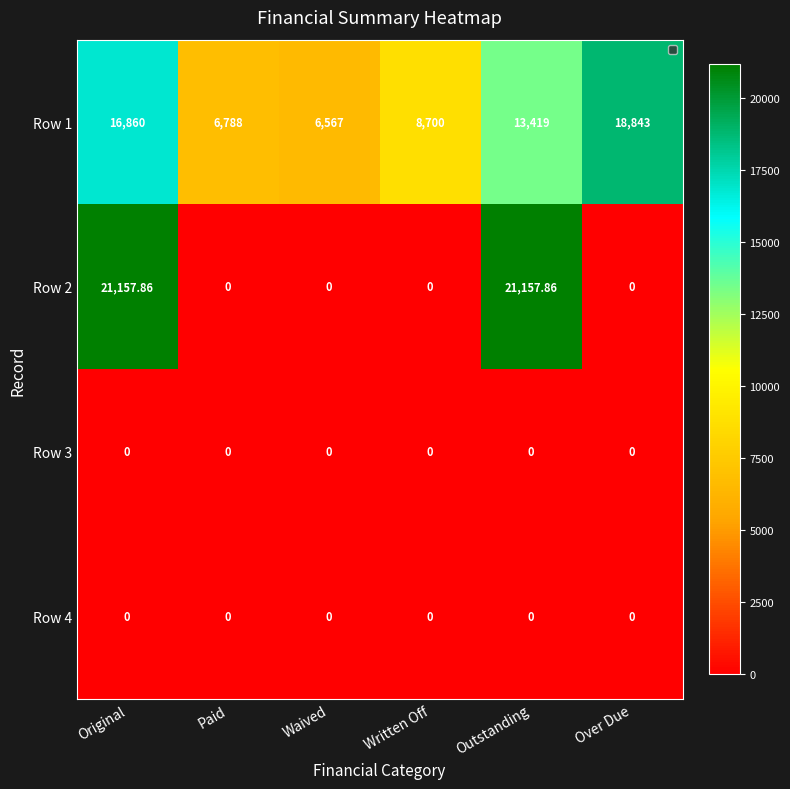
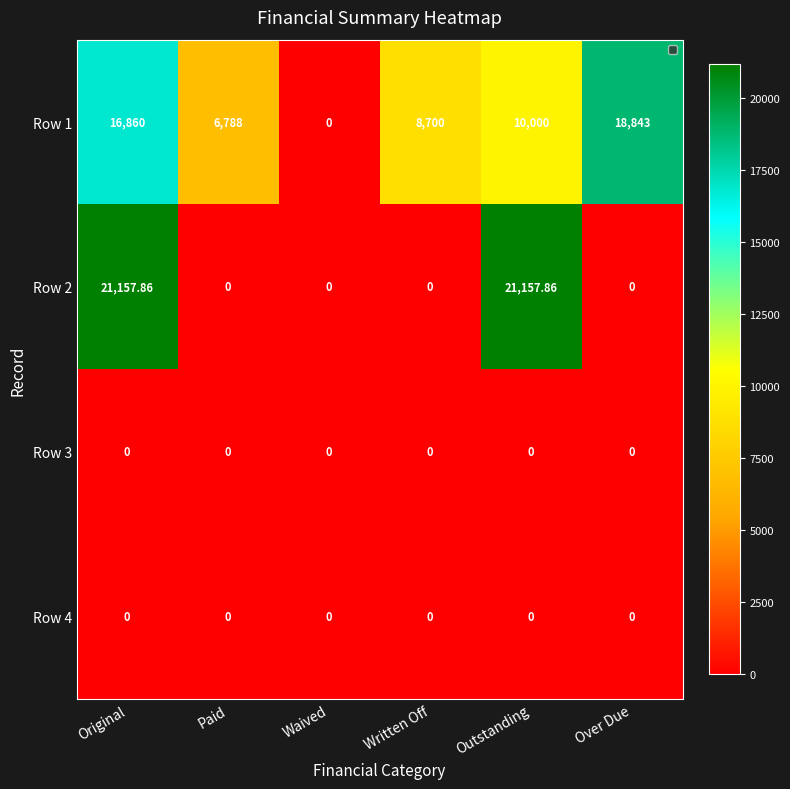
  {
    "Row 1": {
      "Original": "16,860",
      "Paid": "6,788",
-     "Waived": "6,567",
+     "Waived": "0",
      "Written Off": "8,700",
-     "Outstanding": "13,419",
+     "Outstanding": "10,000",
      "Over Due": "18,843"
    },
    "Row 2": {
      "Original": "21,157.86",
      "Paid": "0",
      "Waived": "0",
      "Written Off": "0",
      "Outstanding": "21,157.86",
      "Over Due": "0"
    },
    "Row 3": {
      "Original": "0",
      "Paid": "0",
      "Waived": "0",
      "Written Off": "0",
      "Outstanding": "0",
      "Over Due": "0"
    },
    "Row 4": {
      "Original": "0",
      "Paid": "0",
      "Waived": "0",
      "Written Off": "0",
      "Outstanding": "0",
      "Over Due": "0"
    }
  }
